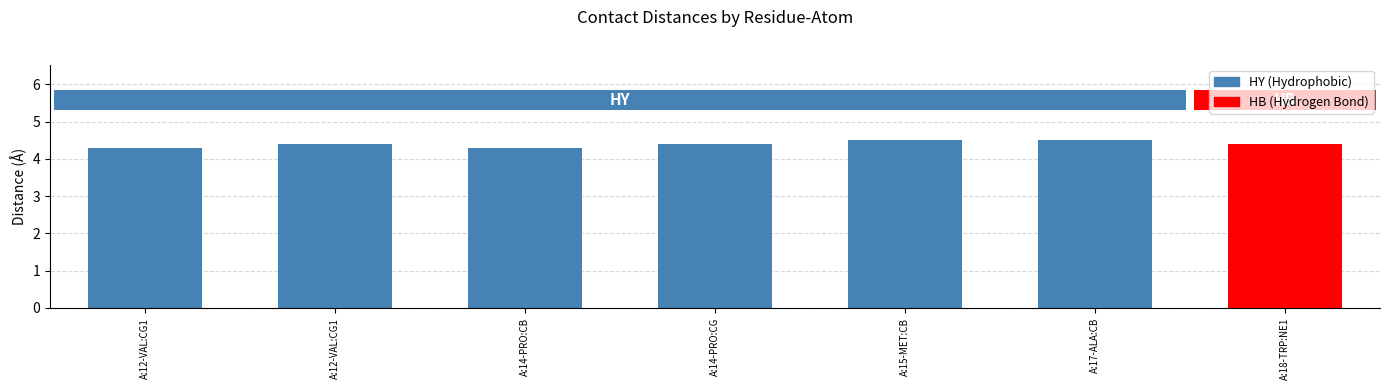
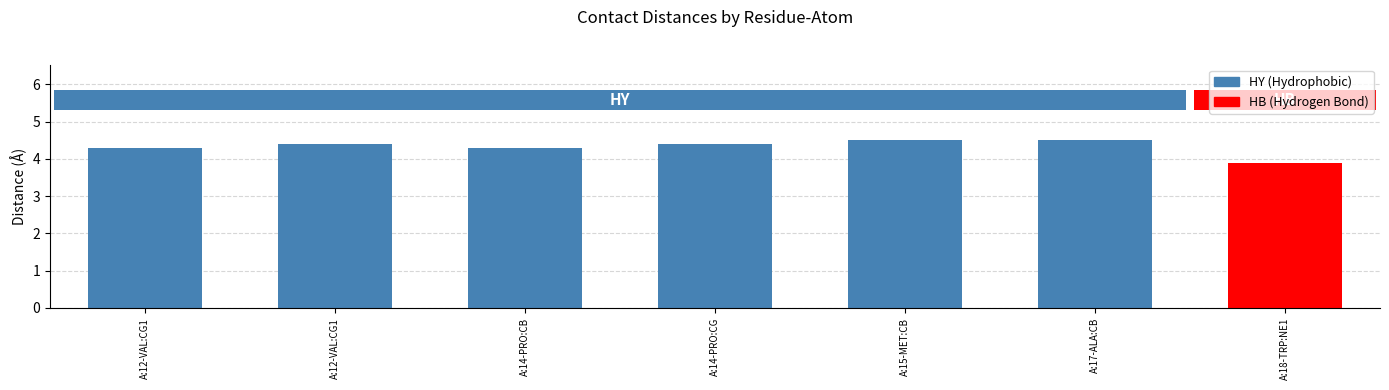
  {
    "A:14-PRO:CB": 4.3,
    "A:14-PRO:CG": 4.4,
    "A:15-MET:CB": 4.5,
    "A:17-ALA:CB": 4.5,
-   "A:18-TRP:NE1": 4.4
+   "A:18-TRP:NE1": 3.9
  }
